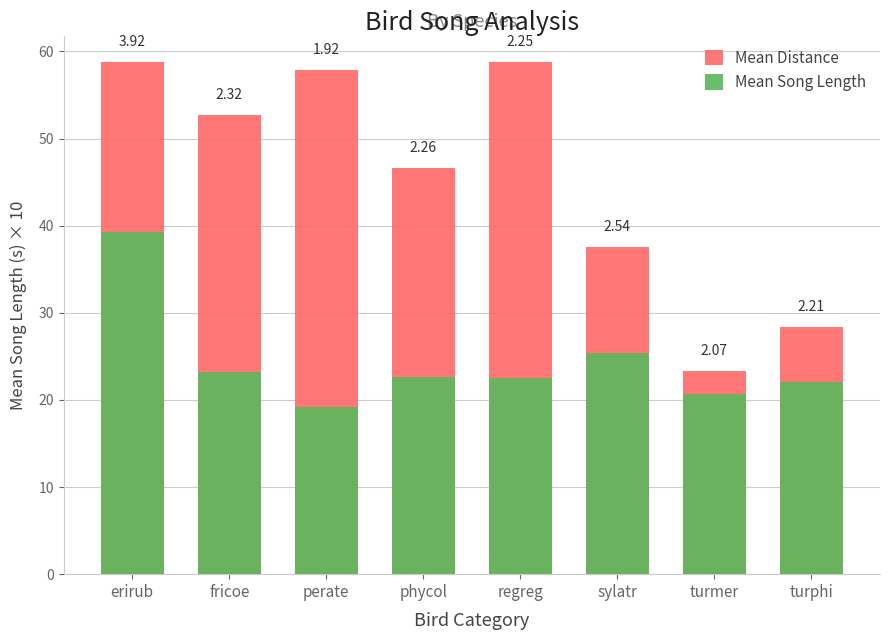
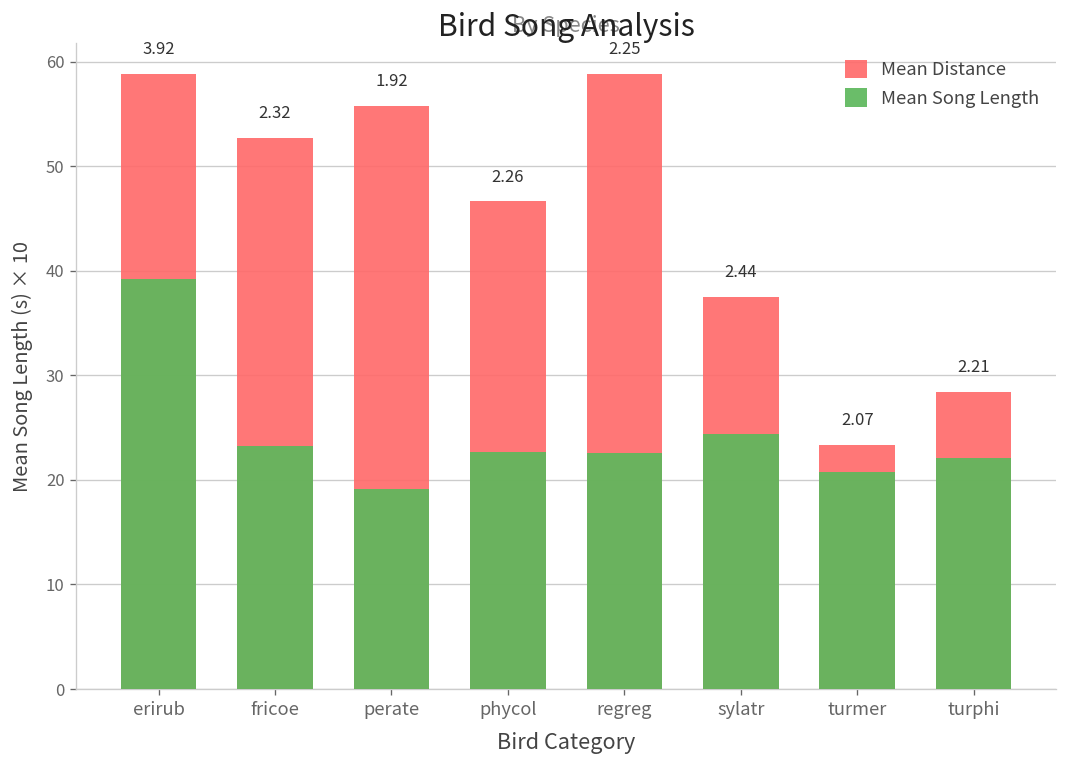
  {
    "Mean Distance": {
-     "perate": 58
+     "perate": 56
    },
    "Mean Song Length": {
-     "sylatr": 2.54
+     "sylatr": 2.44
    }
  }
